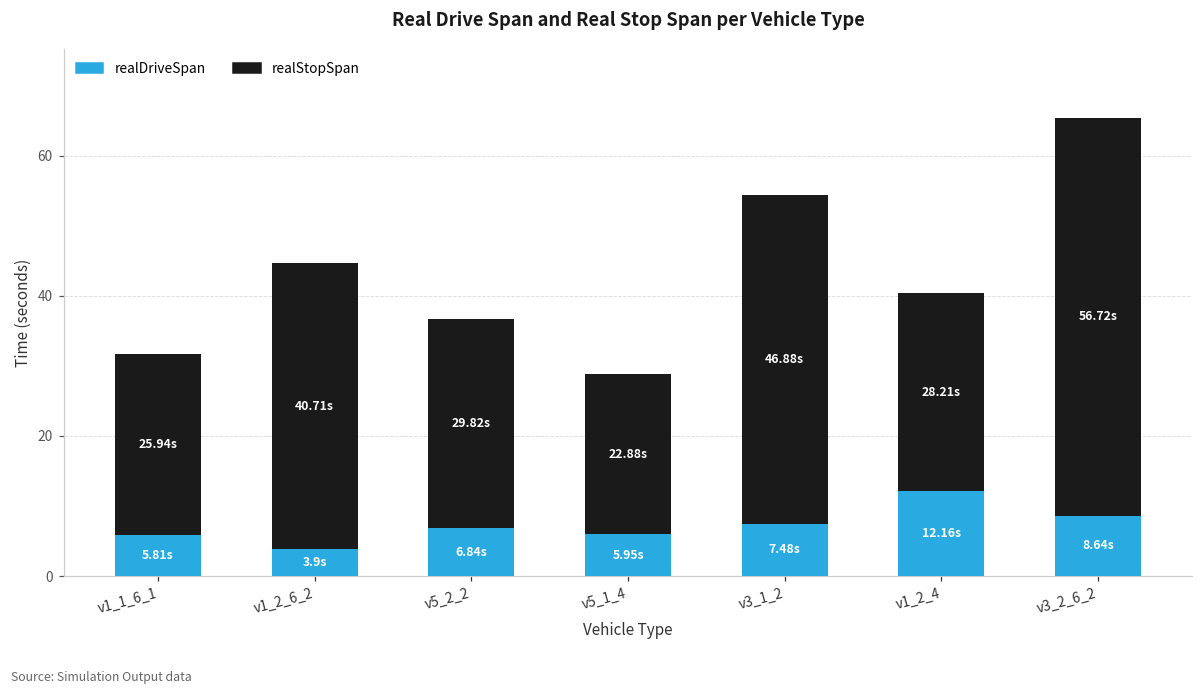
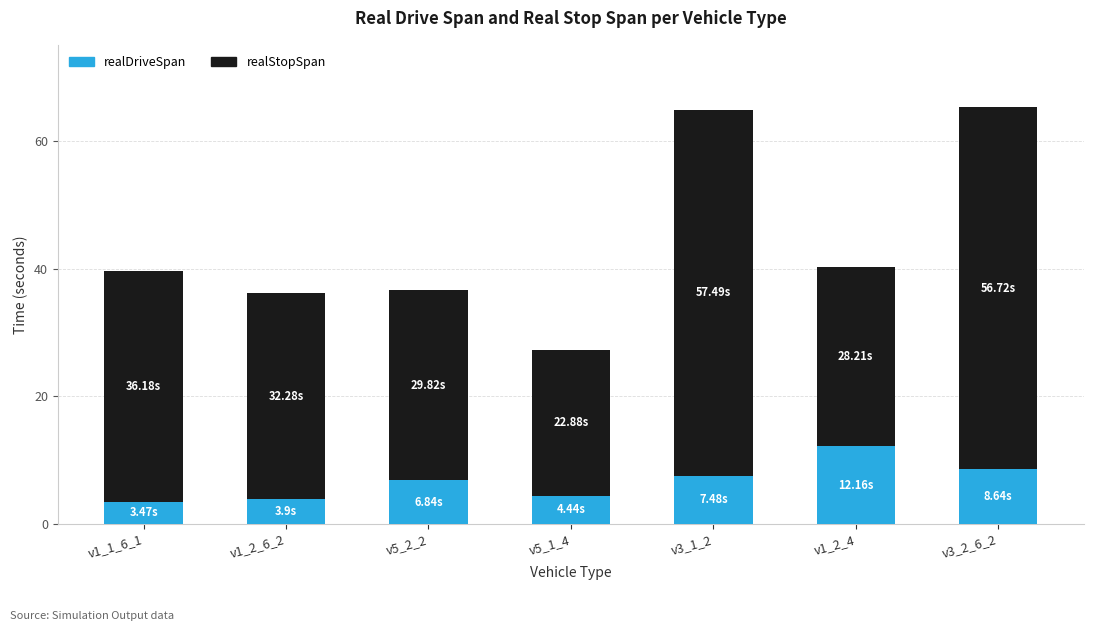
  {
    "realDriveSpan": {
-     "v1_1_6_1": "5.81s",
+     "v1_1_6_1": "3.47s",
      "v1_2_6_2": "3.9s",
      "v5_2_2": "6.84s",
-     "v5_1_4": "5.95s",
+     "v5_1_4": "4.44s",
      "v3_1_2": "7.48s",
      "v1_2_4": "12.16s",
      "v3_2_6_2": "8.64s"
    },
    "realStopSpan": {
-     "v1_1_6_1": "25.94s",
-     "v1_2_6_2": "40.71s",
+     "v1_1_6_1": "36.18s",
+     "v1_2_6_2": "32.28s",
      "v5_2_2": "29.82s",
      "v5_1_4": "22.88s",
-     "v3_1_2": "46.88s",
+     "v3_1_2": "57.49s",
      "v1_2_4": "28.21s",
      "v3_2_6_2": "56.72s"
    }
  }
